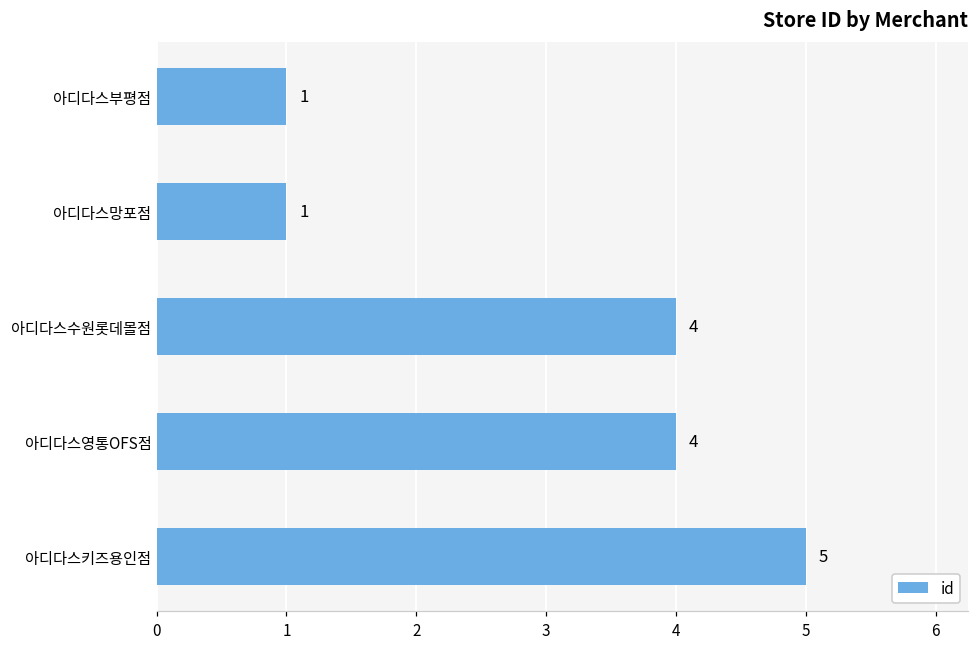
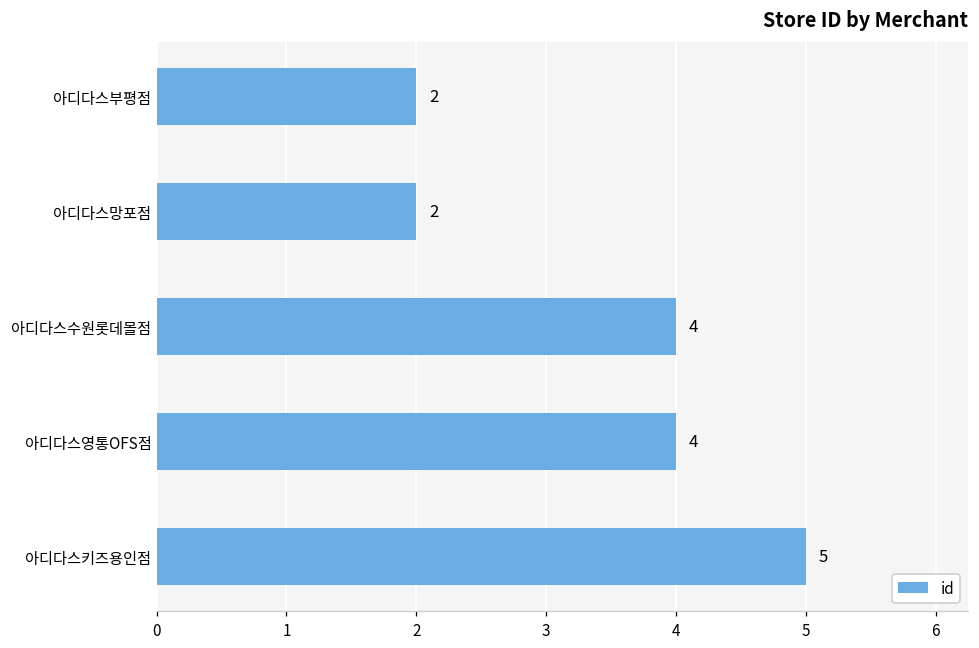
  {
-   "아디다스부평점": 1,
-   "아디다스망포점": 1,
+   "아디다스부평점": 2,
+   "아디다스망포점": 2,
    "아디다스수원롯데몰점": 4,
    "아디다스영통OFS점": 4,
    "아디다스키즈용인점": 5
  }
